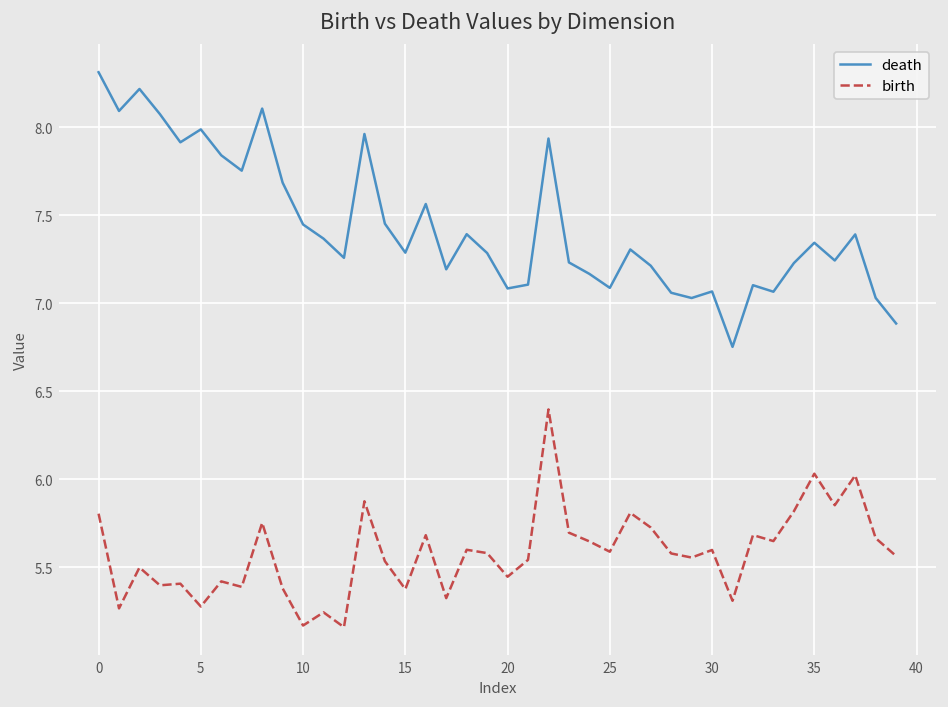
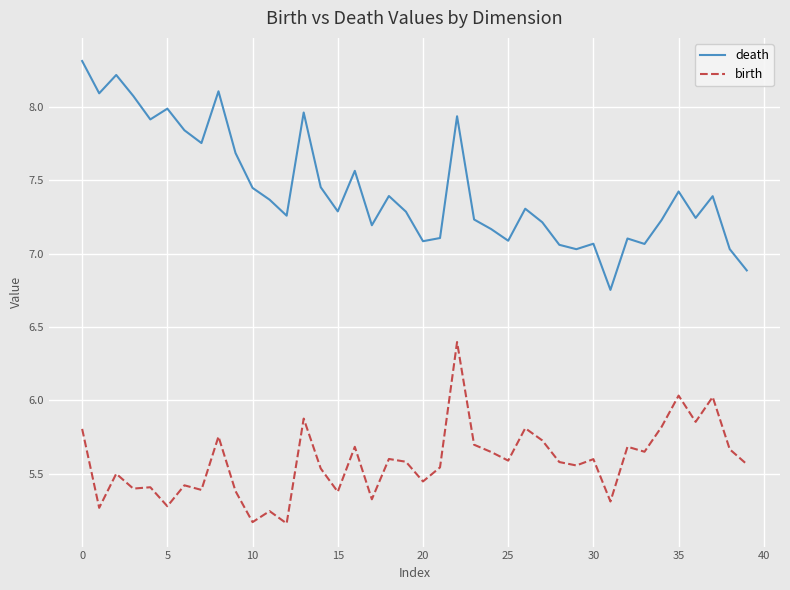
  {
    "death": {
      "0": 8.31,
      "5": 7.99,
      "10": 7.45,
      "15": 7.29,
      "20": 7.08,
      "25": 7.09,
      "30": 7.07,
-     "35": 7.34
+     "35": 7.42
    },
    "birth": {
      "0": 5.81,
      "5": 5.28,
      "10": 5.17,
      "15": 5.38,
      "20": 5.45,
      "25": 5.59,
      "30": 5.60,
      "35": 6.03
    }
  }
